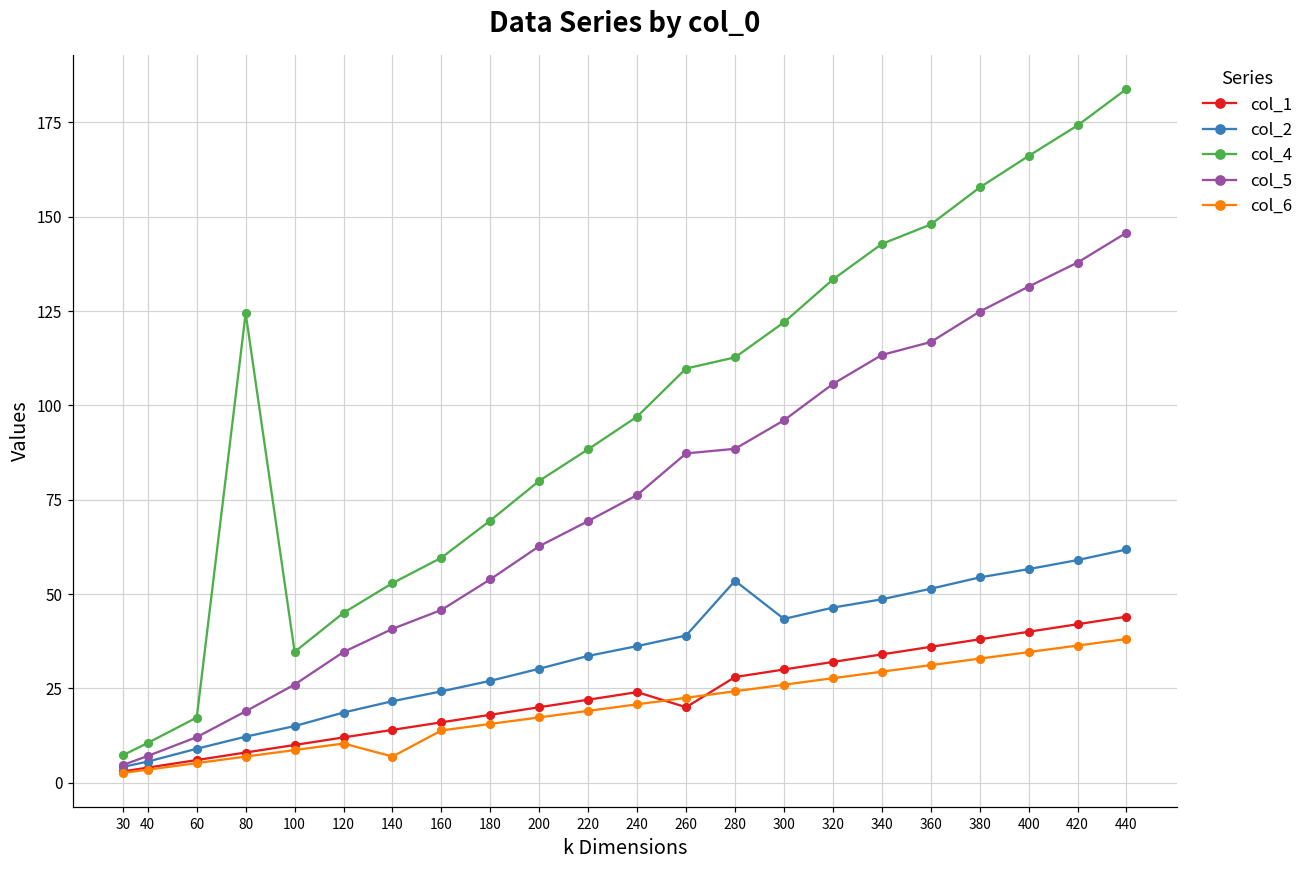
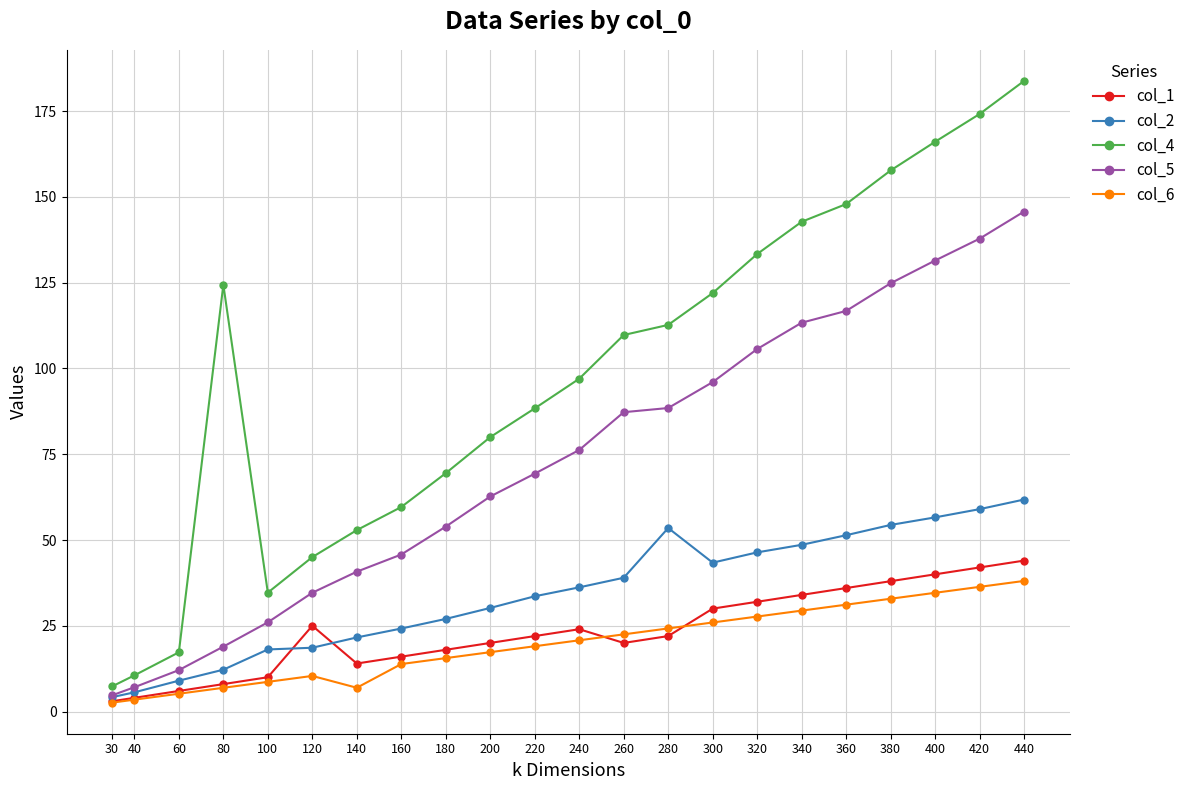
  {
    "col_1": {
      "60": 6,
      "80": 8,
      "100": 10,
-     "120": 12,
+     "120": 25,
      "140": 14,
      "160": 16,
      "180": 18,
      "200": 20,
      "220": 22,
      "240": 24,
      "260": 20,
-     "280": 28,
+     "280": 22,
      "300": 30,
      "320": 32,
      "340": 34,
      "360": 36,
      "380": 38,
      "400": 40,
      "420": 42,
      "440": 44
    },
    "col_2": {
      "40": 6,
      "60": 9,
      "80": 12,
-     "100": 15,
+     "100": 18,
      "120": 19,
      "140": 22,
      "160": 24,
      "180": 27,
      "200": 30,
      "220": 34,
      "240": 36,
      "260": 39,
      "280": 54,
      "300": 43,
      "320": 46,
      "340": 49,
      "360": 51,
      "380": 54,
      "400": 57,
      "420": 59,
      "440": 62
    },
    "col_4": {
      "30": 7,
      "40": 11,
      "60": 17,
      "80": 124,
      "100": 35,
      "120": 45,
      "140": 53,
      "160": 60,
      "180": 69,
      "200": 80,
      "220": 88,
      "240": 97,
      "260": 110,
      "280": 113,
      "300": 122,
      "320": 133,
      "340": 143,
      "360": 148,
      "380": 158,
      "400": 166,
      "420": 174,
      "440": 184
    },
    "col_5": {
      "40": 7,
      "60": 12,
      "80": 19,
      "100": 26,
      "120": 35,
      "140": 41,
      "160": 46,
      "180": 54,
      "200": 63,
      "220": 69,
      "240": 76,
      "260": 87,
      "280": 88,
      "300": 96,
      "320": 106,
      "340": 113,
      "360": 117,
      "380": 125,
      "400": 131,
      "420": 138,
      "440": 146
    },
    "col_6": {
      "60": 5,
      "80": 7,
      "100": 9,
      "120": 10,
      "140": 7,
      "160": 14,
      "180": 16,
      "200": 17,
      "220": 19,
      "240": 21,
      "260": 22,
      "280": 24,
      "300": 26,
      "320": 28,
      "340": 29,
      "360": 31,
      "380": 33,
      "400": 35,
      "420": 36,
      "440": 38
    }
  }
